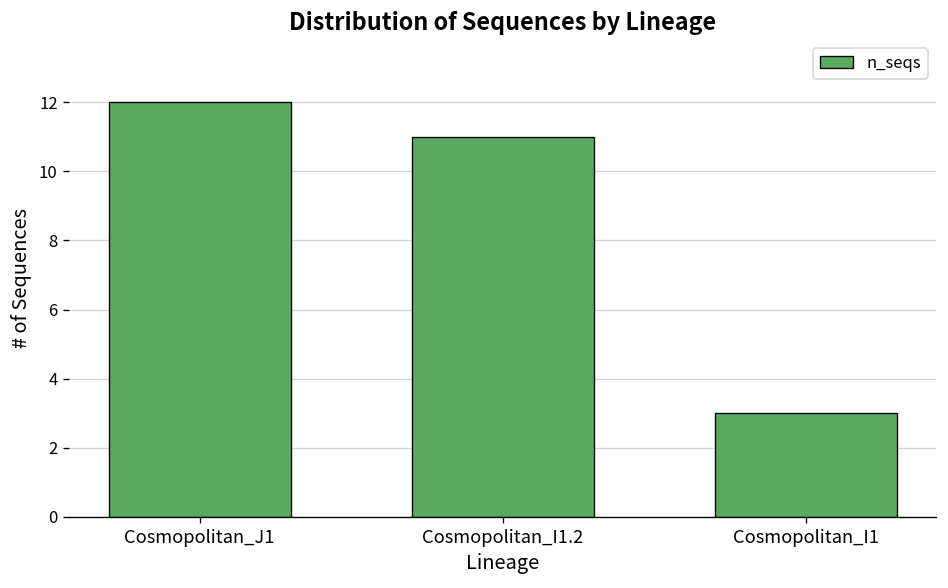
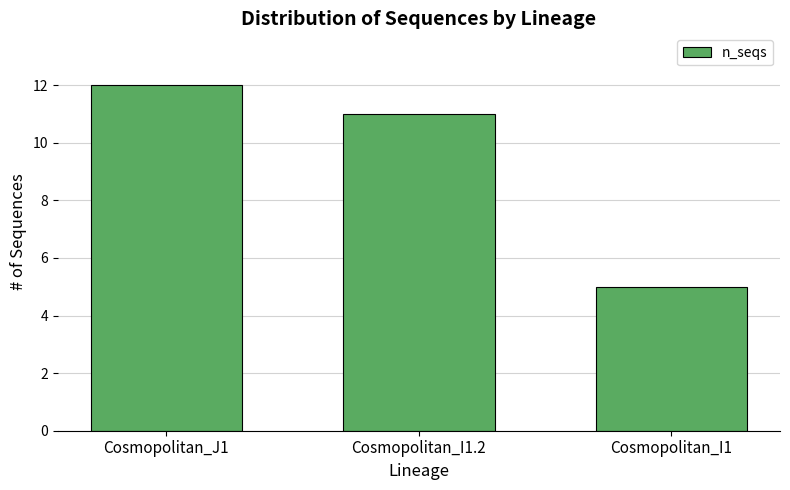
  {
    "Cosmopolitan_J1": 12,
    "Cosmopolitan_I1.2": 11,
-   "Cosmopolitan_I1": 3
+   "Cosmopolitan_I1": 5
  }
